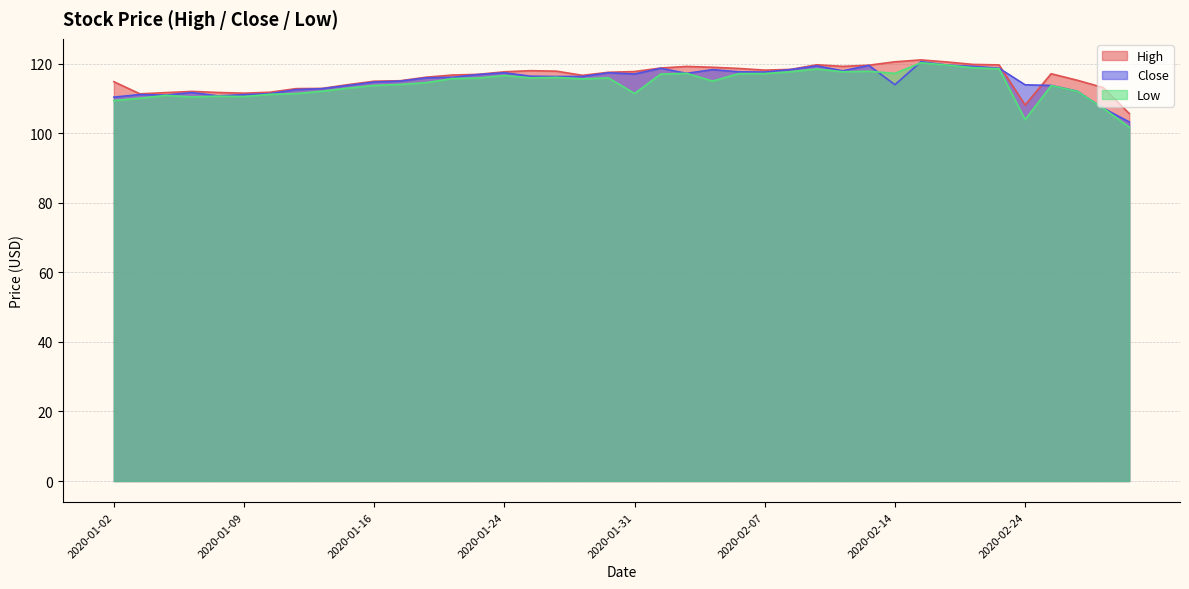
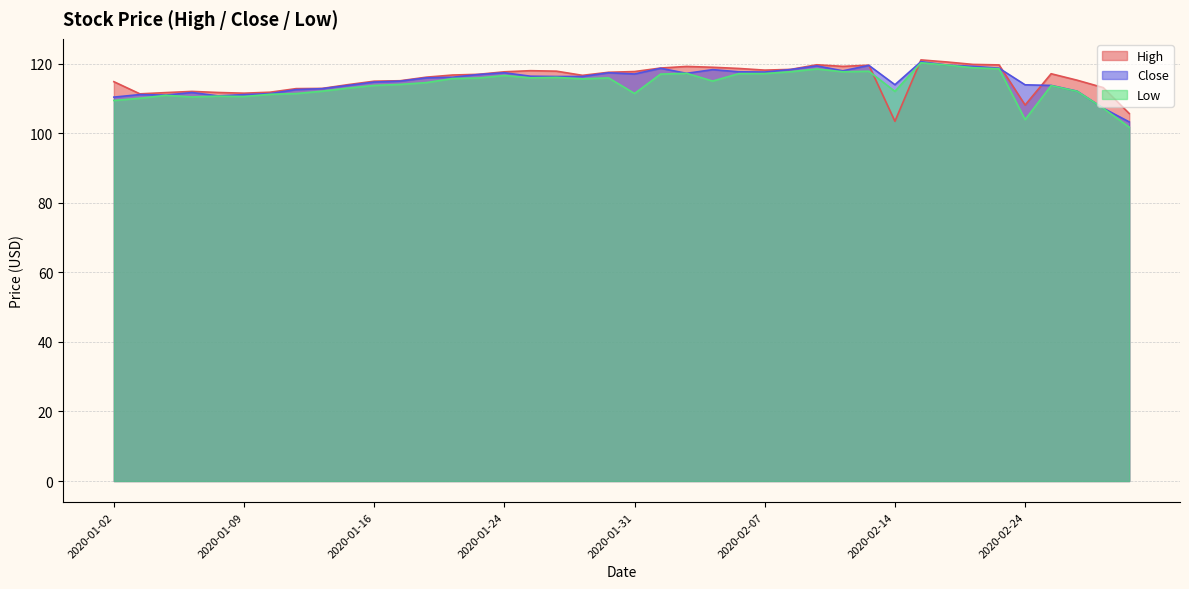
  {
    "High": {
      "2020-01-02": 115,
-     "2020-02-14": 121,
+     "2020-02-14": 103,
      "2020-02-24": 108
    },
    "Close": {
      "2020-01-02": 110,
      "2020-02-14": 114,
      "2020-02-24": 114
    },
    "Low": {
      "2020-01-02": 109,
      "2020-01-16": 114,
      "2020-01-24": 117,
      "2020-01-31": 111,
-     "2020-02-14": 117,
+     "2020-02-14": 112,
      "2020-02-24": 104
    }
  }
